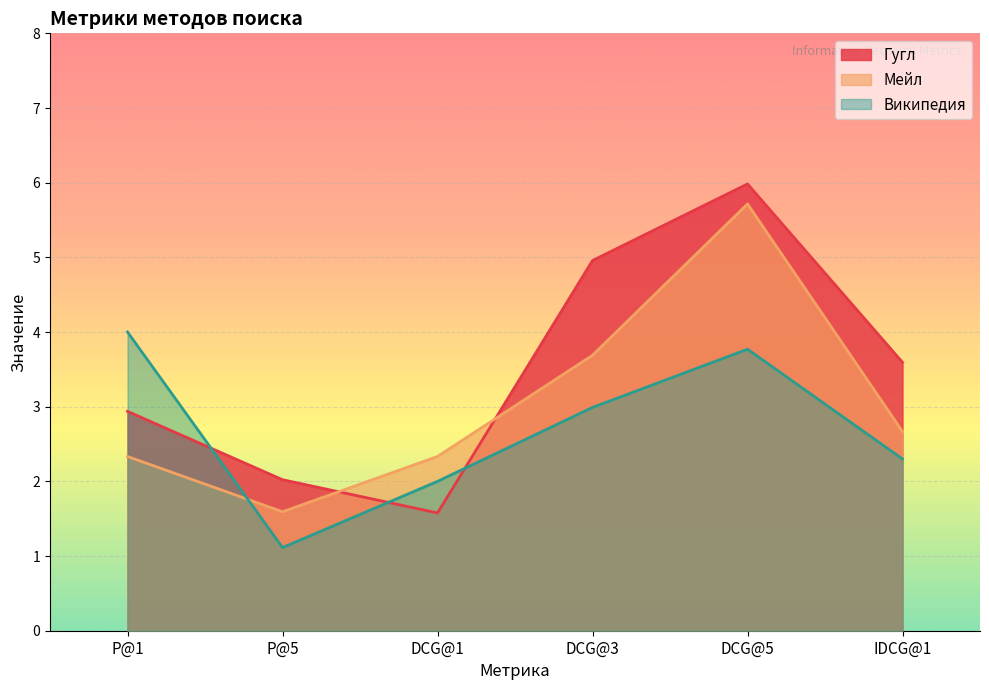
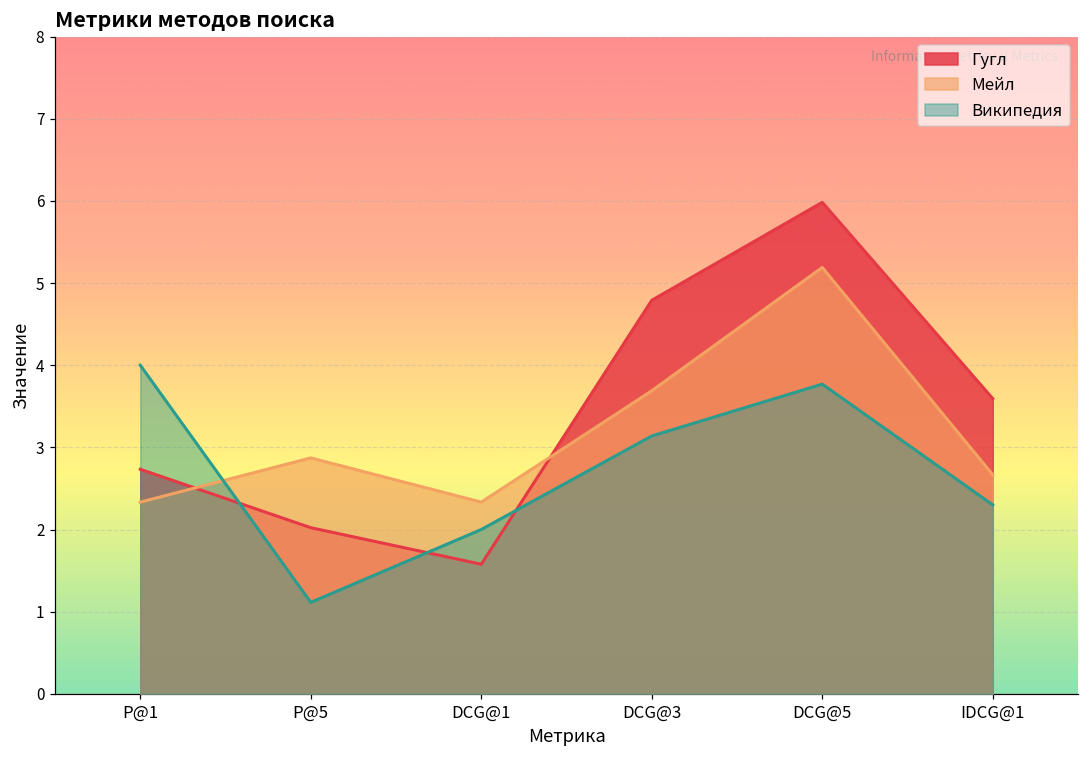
  {
    "Гугл": {
-     "P@1": 2.9,
+     "P@1": 2.7,
      "P@5": 2.0,
      "DCG@1": 1.6,
-     "DCG@3": 5.0,
+     "DCG@3": 4.8,
      "DCG@5": 6.0,
      "IDCG@1": 3.6
    },
    "Мейл": {
      "P@1": 2.3,
-     "P@5": 1.6,
+     "P@5": 2.9,
      "DCG@1": 2.3,
      "DCG@3": 3.7,
-     "DCG@5": 5.7,
+     "DCG@5": 5.2,
      "IDCG@1": 2.7
    },
    "Википедия": {
      "P@1": 4.0,
      "P@5": 1.1,
      "DCG@1": 2.0,
-     "DCG@3": 3.0,
+     "DCG@3": 3.1,
      "DCG@5": 3.8,
      "IDCG@1": 2.3
    }
  }
